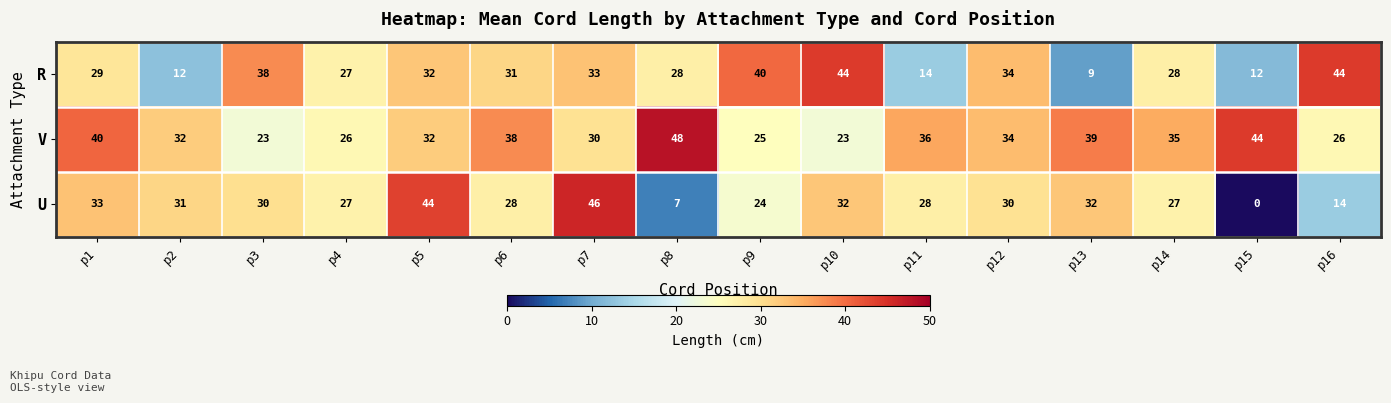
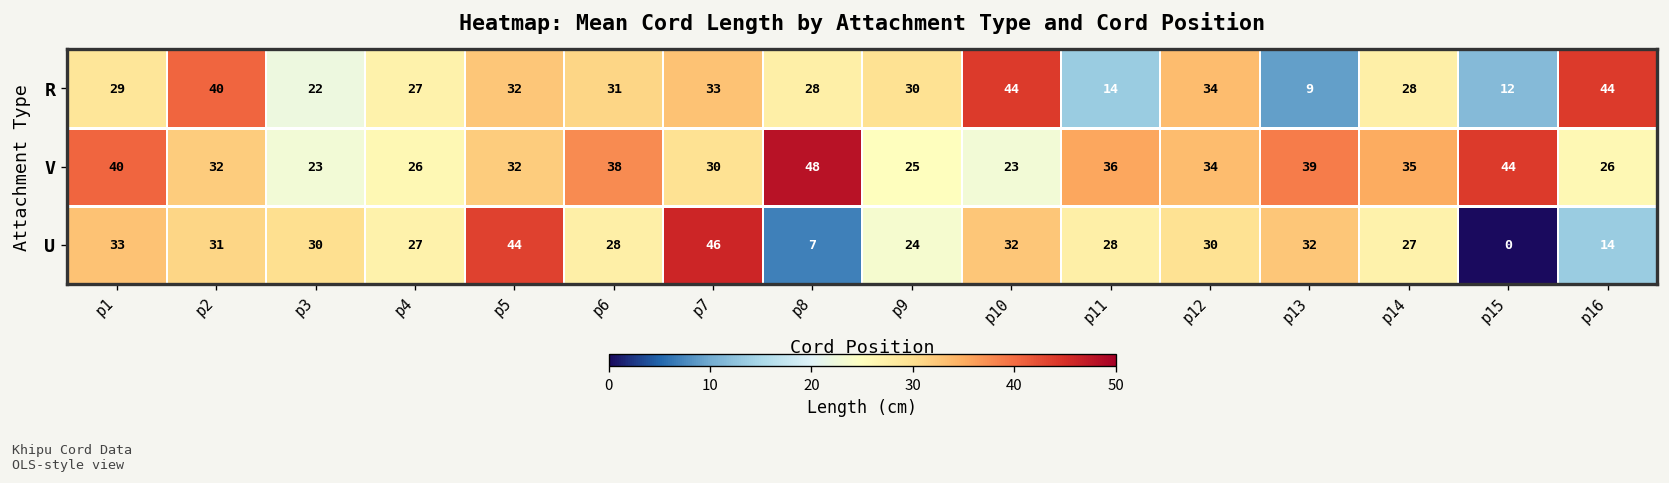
  {
    "R": {
      "p1": 29,
-     "p2": 12,
-     "p3": 38,
+     "p2": 40,
+     "p3": 22,
      "p4": 27,
      "p5": 32,
      "p6": 31,
      "p7": 33,
      "p8": 28,
-     "p9": 40,
+     "p9": 30,
      "p10": 44,
      "p11": 14,
      "p12": 34,
      "p13": 9,
      "p14": 28,
      "p15": 12,
      "p16": 44
    },
    "V": {
      "p1": 40,
      "p2": 32,
      "p3": 23,
      "p4": 26,
      "p5": 32,
      "p6": 38,
      "p7": 30,
      "p8": 48,
      "p9": 25,
      "p10": 23,
      "p11": 36,
      "p12": 34,
      "p13": 39,
      "p14": 35,
      "p15": 44,
      "p16": 26
    },
    "U": {
      "p1": 33,
      "p2": 31,
      "p3": 30,
      "p4": 27,
      "p5": 44,
      "p6": 28,
      "p7": 46,
      "p8": 7,
      "p9": 24,
      "p10": 32,
      "p11": 28,
      "p12": 30,
      "p13": 32,
      "p14": 27,
      "p15": 0,
      "p16": 14
    }
  }
